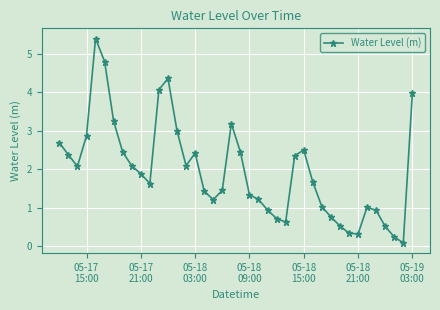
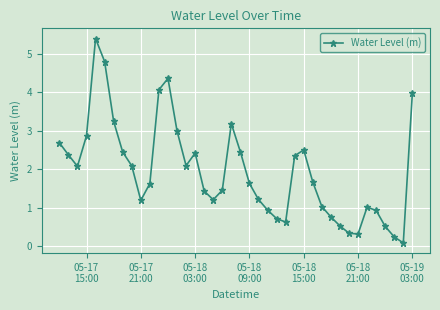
  {
    "05-17 15:00": 2.9,
-   "05-17 21:00": 1.9,
+   "05-17 21:00": 1.2,
    "05-18 03:00": 2.4,
-   "05-18 09:00": 1.3,
+   "05-18 09:00": 1.6,
    "05-18 15:00": 2.5,
    "05-18 21:00": 0.3,
    "05-19 03:00": 4.0
  }
